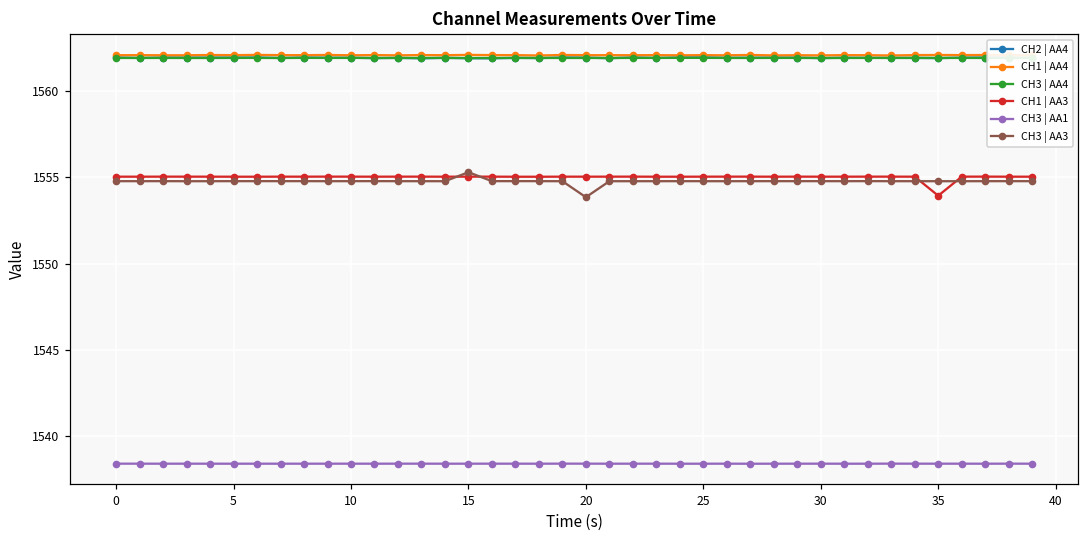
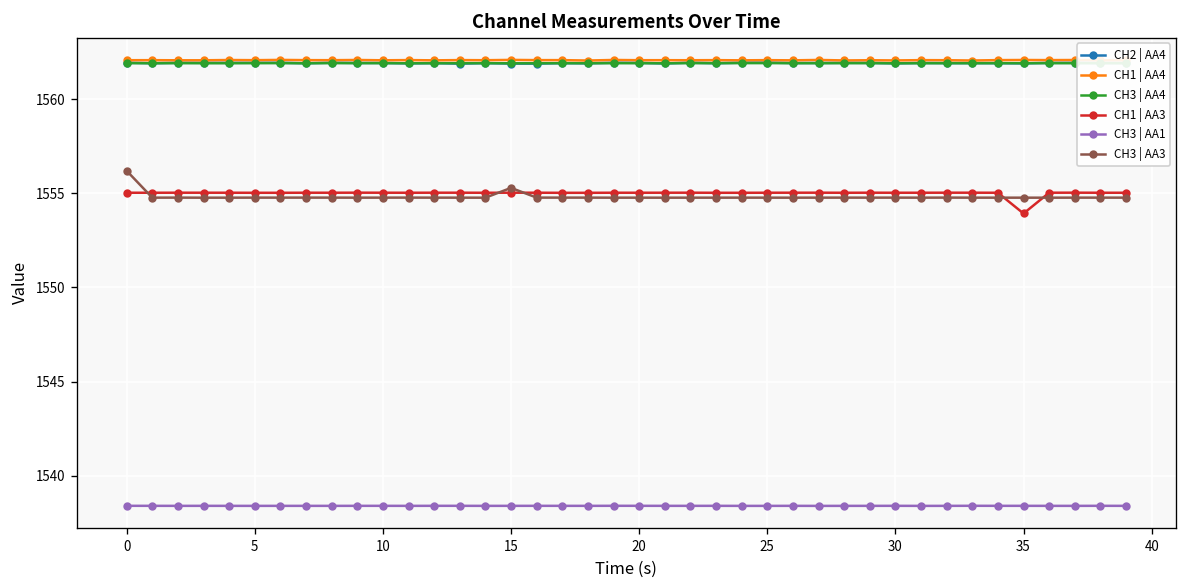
  {
    "CH1 | AA4": {
      "15": 1562.1,
      "35": 1562.1
    },
    "CH1 | AA3": {
      "0": 1555.0,
      "5": 1555.0,
      "10": 1555.0,
      "15": 1555.0,
      "20": 1555.0,
      "25": 1555.0,
      "30": 1555.0,
      "35": 1553.9
    },
    "CH3 | AA1": {
      "0": 1538.4,
      "5": 1538.4,
      "10": 1538.4,
      "15": 1538.4,
      "20": 1538.4,
      "25": 1538.4,
      "30": 1538.4,
      "35": 1538.4
    },
    "CH3 | AA3": {
-     "0": 1554.8,
+     "0": 1556.2,
      "5": 1554.8,
      "10": 1554.8,
      "15": 1555.3,
-     "20": 1553.8,
+     "20": 1554.8,
      "25": 1554.8,
      "30": 1554.8,
      "35": 1554.8
    }
  }
